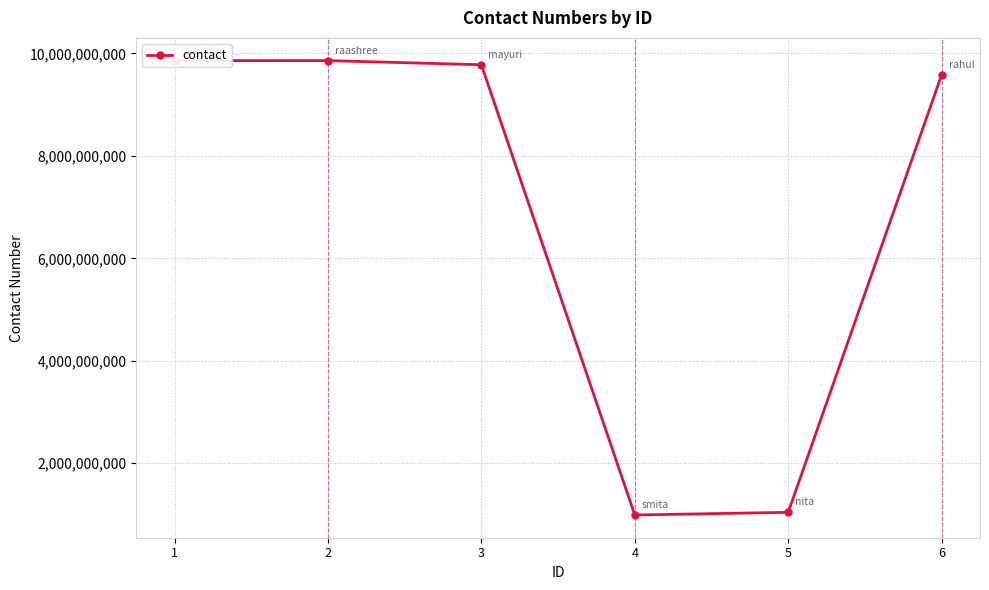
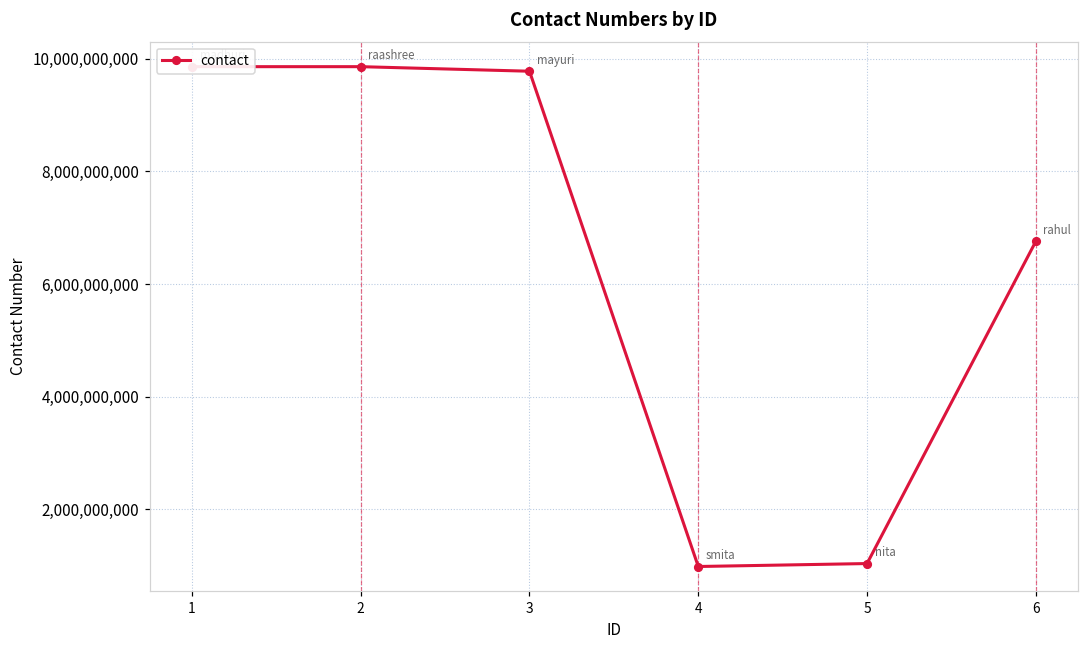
  {
    "2": "9,900,000,000",
    "3": "9,800,000,000",
    "4": "1,000,000,000",
    "5": "1,000,000,000",
-   "6": "9,600,000,000"
+   "6": "6,800,000,000"
  }
